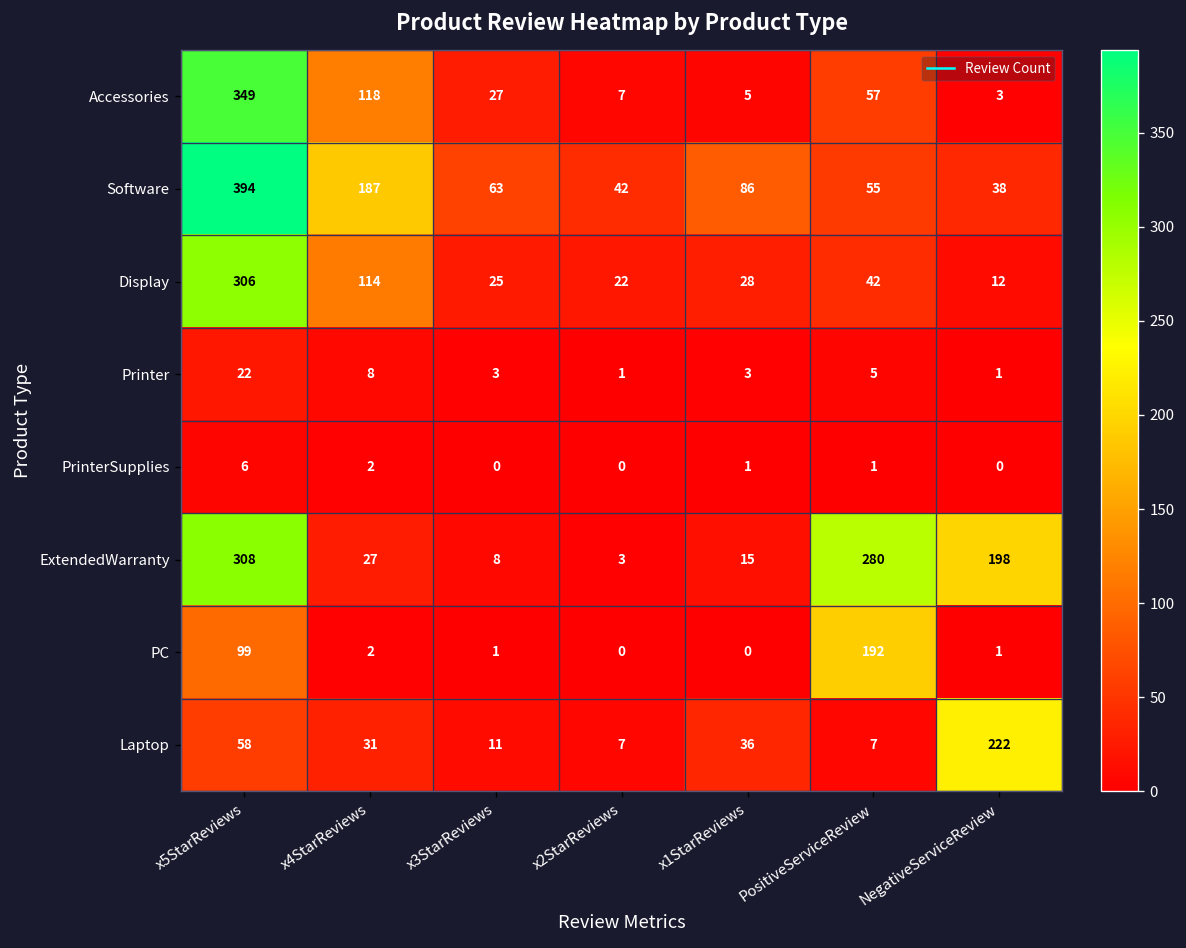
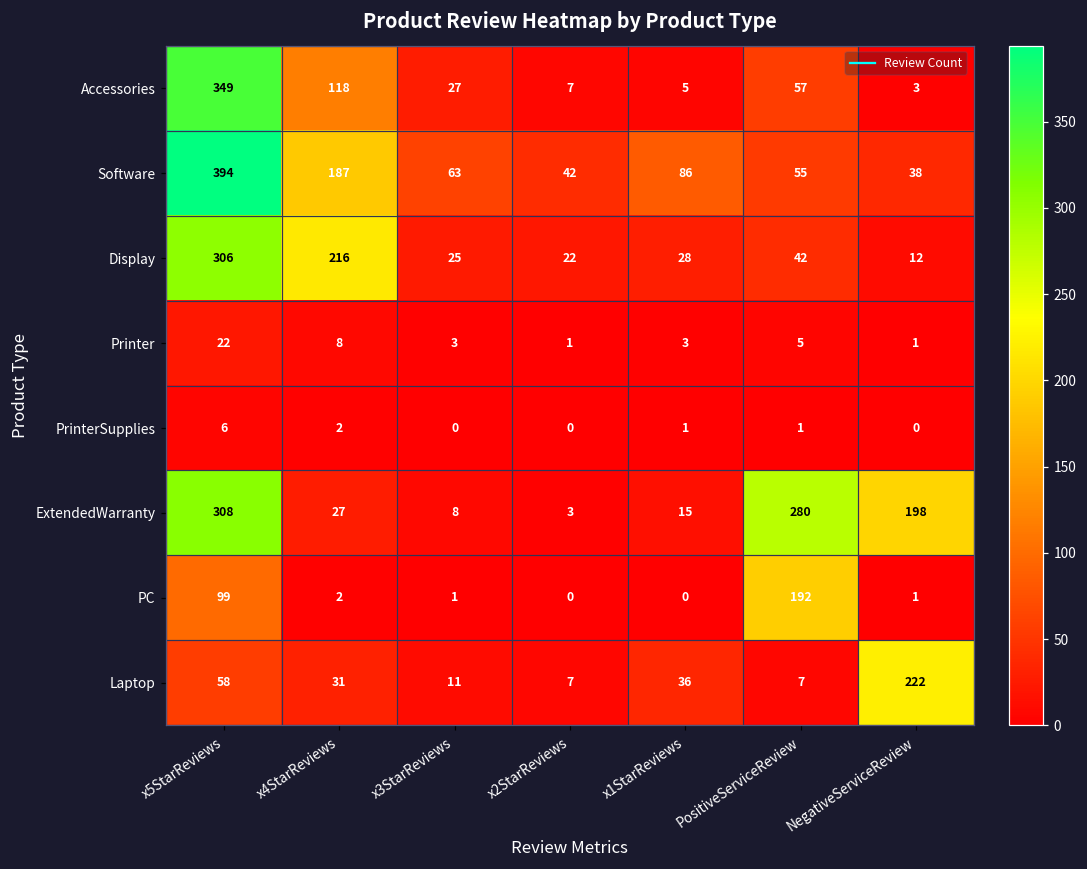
  {
    "Accessories": {
      "x5StarReviews": 349,
      "x4StarReviews": 118,
      "x3StarReviews": 27,
      "x2StarReviews": 7,
      "x1StarReviews": 5,
      "PositiveServiceReview": 57,
      "NegativeServiceReview": 3
    },
    "Software": {
      "x5StarReviews": 394,
      "x4StarReviews": 187,
      "x3StarReviews": 63,
      "x2StarReviews": 42,
      "x1StarReviews": 86,
      "PositiveServiceReview": 55,
      "NegativeServiceReview": 38
    },
    "Display": {
      "x5StarReviews": 306,
-     "x4StarReviews": 114,
+     "x4StarReviews": 216,
      "x3StarReviews": 25,
      "x2StarReviews": 22,
      "x1StarReviews": 28,
      "PositiveServiceReview": 42,
      "NegativeServiceReview": 12
    },
    "Printer": {
      "x5StarReviews": 22,
      "x4StarReviews": 8,
      "x3StarReviews": 3,
      "x2StarReviews": 1,
      "x1StarReviews": 3,
      "PositiveServiceReview": 5,
      "NegativeServiceReview": 1
    },
    "PrinterSupplies": {
      "x5StarReviews": 6,
      "x4StarReviews": 2,
      "x3StarReviews": 0,
      "x2StarReviews": 0,
      "x1StarReviews": 1,
      "PositiveServiceReview": 1,
      "NegativeServiceReview": 0
    },
    "ExtendedWarranty": {
      "x5StarReviews": 308,
      "x4StarReviews": 27,
      "x3StarReviews": 8,
      "x2StarReviews": 3,
      "x1StarReviews": 15,
      "PositiveServiceReview": 280,
      "NegativeServiceReview": 198
    },
    "PC": {
      "x5StarReviews": 99,
      "x4StarReviews": 2,
      "x3StarReviews": 1,
      "x2StarReviews": 0,
      "x1StarReviews": 0,
      "PositiveServiceReview": 192,
      "NegativeServiceReview": 1
    },
    "Laptop": {
      "x5StarReviews": 58,
      "x4StarReviews": 31,
      "x3StarReviews": 11,
      "x2StarReviews": 7,
      "x1StarReviews": 36,
      "PositiveServiceReview": 7,
      "NegativeServiceReview": 222
    }
  }
